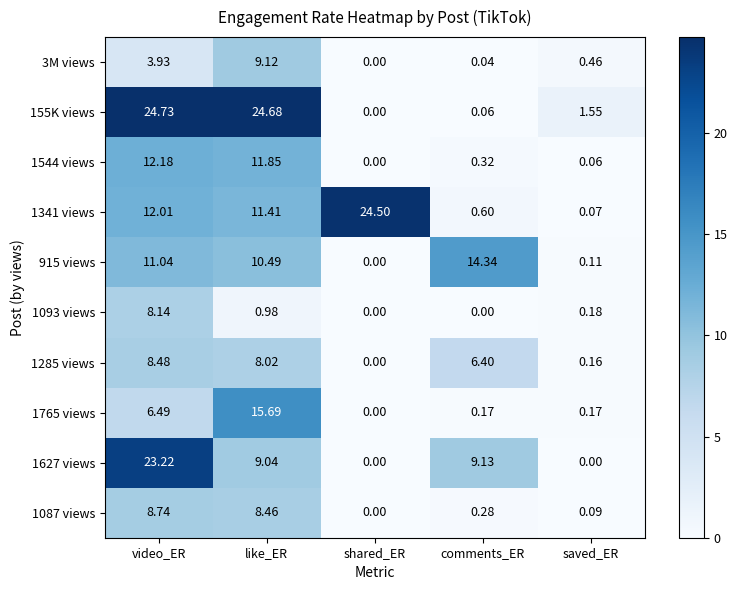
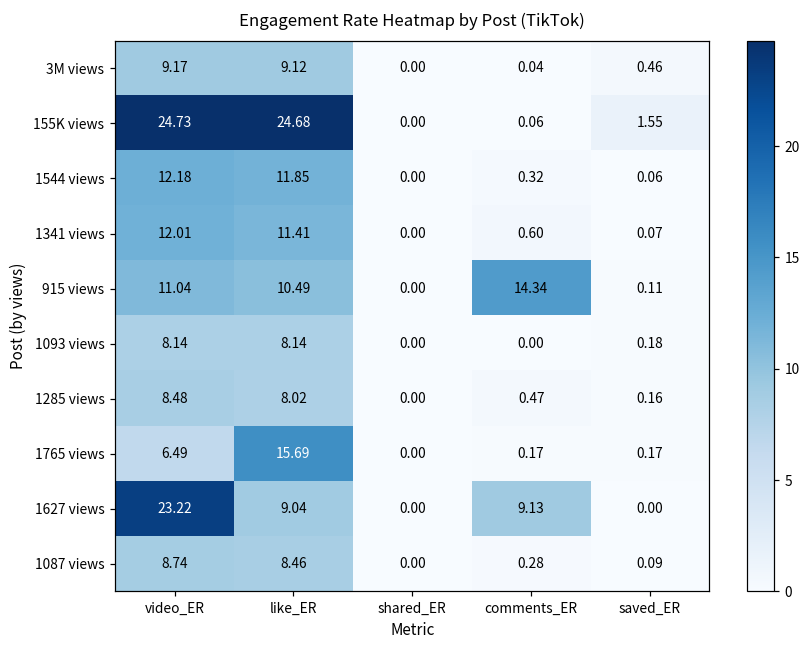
  {
    "3M views": {
-     "video_ER": 3.93,
+     "video_ER": 9.17,
      "like_ER": 9.12,
      "shared_ER": 0.00,
      "comments_ER": 0.04,
      "saved_ER": 0.46
    },
    "155K views": {
      "video_ER": 24.73,
      "like_ER": 24.68,
      "shared_ER": 0.00,
      "comments_ER": 0.06,
      "saved_ER": 1.55
    },
    "1544 views": {
      "video_ER": 12.18,
      "like_ER": 11.85,
      "shared_ER": 0.00,
      "comments_ER": 0.32,
      "saved_ER": 0.06
    },
    "1341 views": {
      "video_ER": 12.01,
      "like_ER": 11.41,
-     "shared_ER": 24.50,
+     "shared_ER": 0.00,
      "comments_ER": 0.60,
      "saved_ER": 0.07
    },
    "915 views": {
      "video_ER": 11.04,
      "like_ER": 10.49,
      "shared_ER": 0.00,
      "comments_ER": 14.34,
      "saved_ER": 0.11
    },
    "1093 views": {
      "video_ER": 8.14,
-     "like_ER": 0.98,
+     "like_ER": 8.14,
      "shared_ER": 0.00,
      "comments_ER": 0.00,
      "saved_ER": 0.18
    },
    "1285 views": {
      "video_ER": 8.48,
      "like_ER": 8.02,
      "shared_ER": 0.00,
-     "comments_ER": 6.40,
+     "comments_ER": 0.47,
      "saved_ER": 0.16
    },
    "1765 views": {
      "video_ER": 6.49,
      "like_ER": 15.69,
      "shared_ER": 0.00,
      "comments_ER": 0.17,
      "saved_ER": 0.17
    },
    "1627 views": {
      "video_ER": 23.22,
      "like_ER": 9.04,
      "shared_ER": 0.00,
      "comments_ER": 9.13,
      "saved_ER": 0.00
    },
    "1087 views": {
      "video_ER": 8.74,
      "like_ER": 8.46,
      "shared_ER": 0.00,
      "comments_ER": 0.28,
      "saved_ER": 0.09
    }
  }
